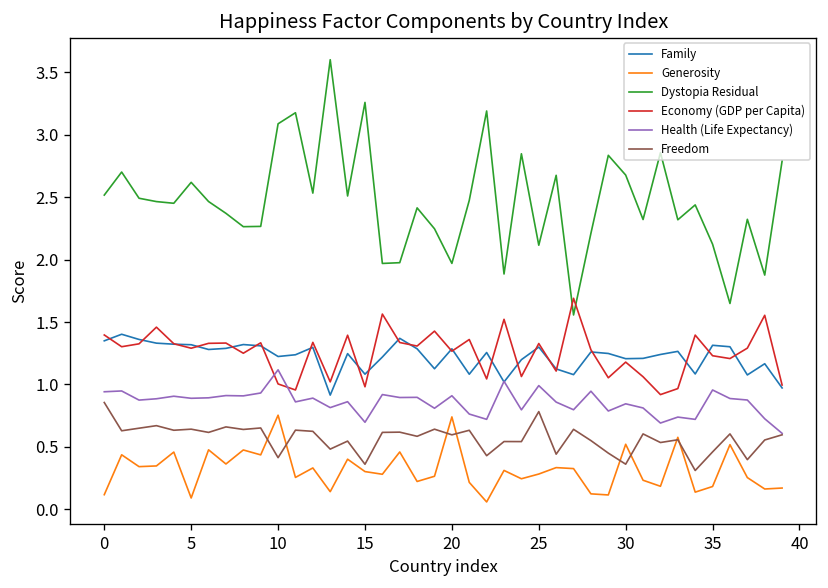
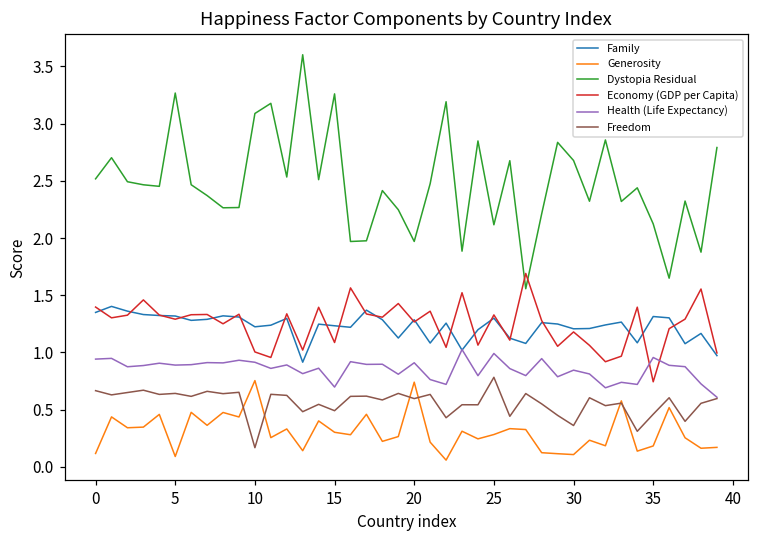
  {
    "Family": {
      "0": 1.35,
      "5": 1.32,
      "10": 1.22,
-     "15": 1.08,
+     "15": 1.23,
      "25": 1.30,
      "30": 1.21,
      "35": 1.31
    },
    "Generosity": {
      "0": 0.12,
      "5": 0.09,
      "10": 0.75,
      "15": 0.30,
      "20": 0.74,
      "25": 0.28,
-     "30": 0.52,
+     "30": 0.11,
      "35": 0.18
    },
    "Dystopia Residual": {
      "0": 2.52,
-     "5": 2.62,
+     "5": 3.27,
      "10": 3.09,
      "15": 3.26,
      "20": 1.97,
      "25": 2.12,
      "30": 2.68,
      "35": 2.12
    },
    "Economy (GDP per Capita)": {
      "0": 1.40,
      "5": 1.29,
      "10": 1.00,
-     "15": 0.98,
+     "15": 1.09,
      "25": 1.33,
      "30": 1.18,
-     "35": 1.23
+     "35": 0.74
    },
    "Health (Life Expectancy)": {
      "0": 0.94,
      "5": 0.89,
-     "10": 1.12,
+     "10": 0.91,
      "15": 0.70,
      "20": 0.91,
      "25": 0.99,
      "30": 0.84,
      "35": 0.96
    },
    "Freedom": {
-     "0": 0.86,
+     "0": 0.67,
      "5": 0.64,
-     "10": 0.41,
-     "15": 0.36,
+     "10": 0.17,
+     "15": 0.49,
      "20": 0.60,
      "25": 0.78,
      "30": 0.36,
      "35": 0.46
    }
  }
